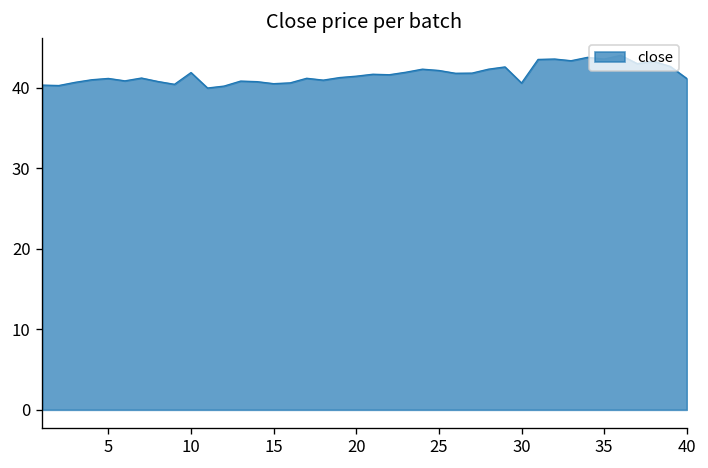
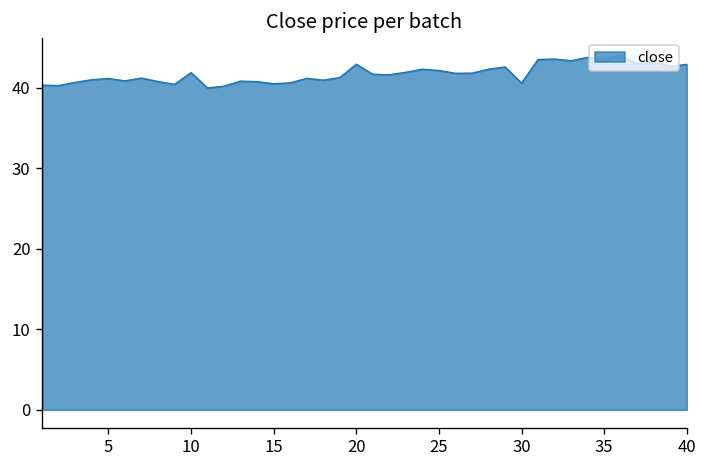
  {
    "5": 41,
    "10": 42,
    "15": 41,
-   "20": 41,
+   "20": 43,
    "25": 42,
    "30": 41,
-   "40": 41
+   "40": 43
  }
